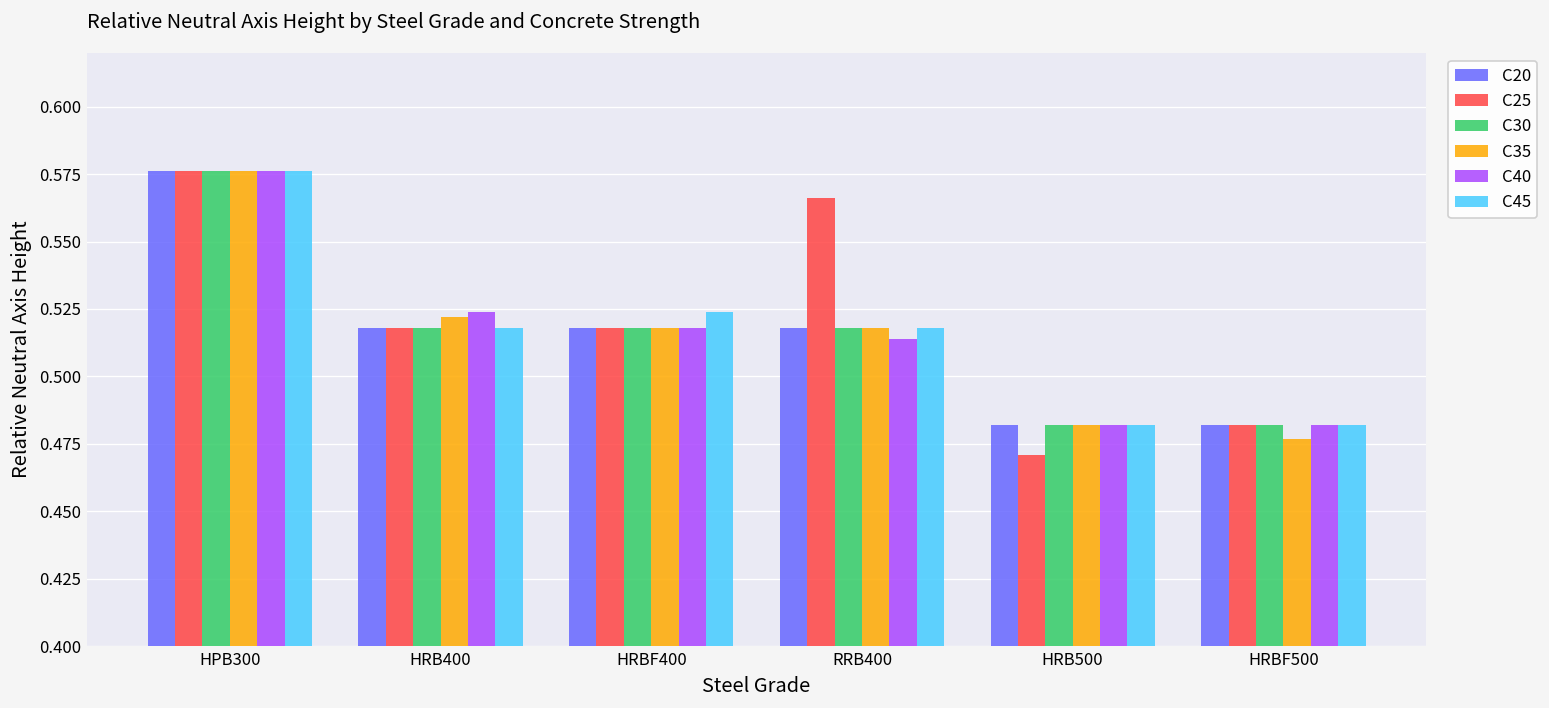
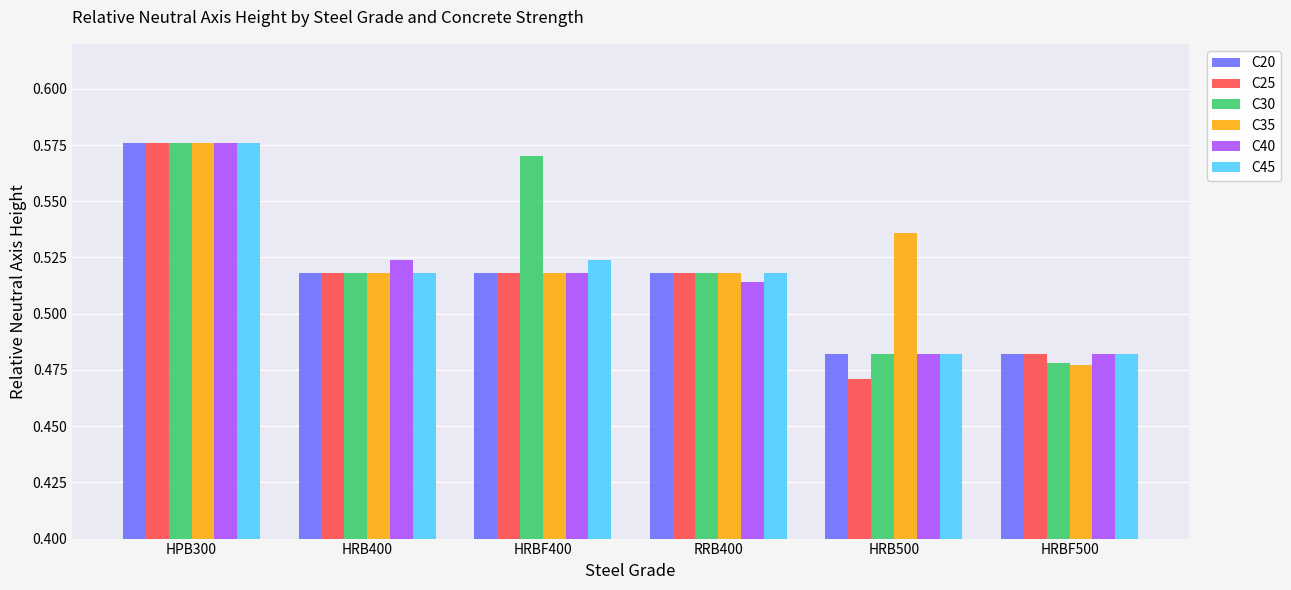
  {
    "C20": {
      "HPB300": 0.576,
      "HRB400": 0.518,
      "HRBF400": 0.518,
      "RRB400": 0.518,
      "HRB500": 0.482,
      "HRBF500": 0.482
    },
    "C25": {
      "HPB300": 0.576,
      "HRB400": 0.518,
      "HRBF400": 0.518,
-     "RRB400": 0.566,
+     "RRB400": 0.518,
      "HRB500": 0.471,
      "HRBF500": 0.482
    },
    "C30": {
      "HPB300": 0.576,
      "HRB400": 0.518,
-     "HRBF400": 0.518,
+     "HRBF400": 0.570,
      "RRB400": 0.518,
      "HRB500": 0.482,
-     "HRBF500": 0.482
+     "HRBF500": 0.478
    },
    "C35": {
      "HPB300": 0.576,
-     "HRB400": 0.522,
+     "HRB400": 0.518,
      "HRBF400": 0.518,
      "RRB400": 0.518,
-     "HRB500": 0.482,
+     "HRB500": 0.536,
      "HRBF500": 0.477
    },
    "C40": {
      "HPB300": 0.576,
      "HRB400": 0.524,
      "HRBF400": 0.518,
      "RRB400": 0.514,
      "HRB500": 0.482,
      "HRBF500": 0.482
    },
    "C45": {
      "HPB300": 0.576,
      "HRB400": 0.518,
      "HRBF400": 0.524,
      "RRB400": 0.518,
      "HRB500": 0.482,
      "HRBF500": 0.482
    }
  }
